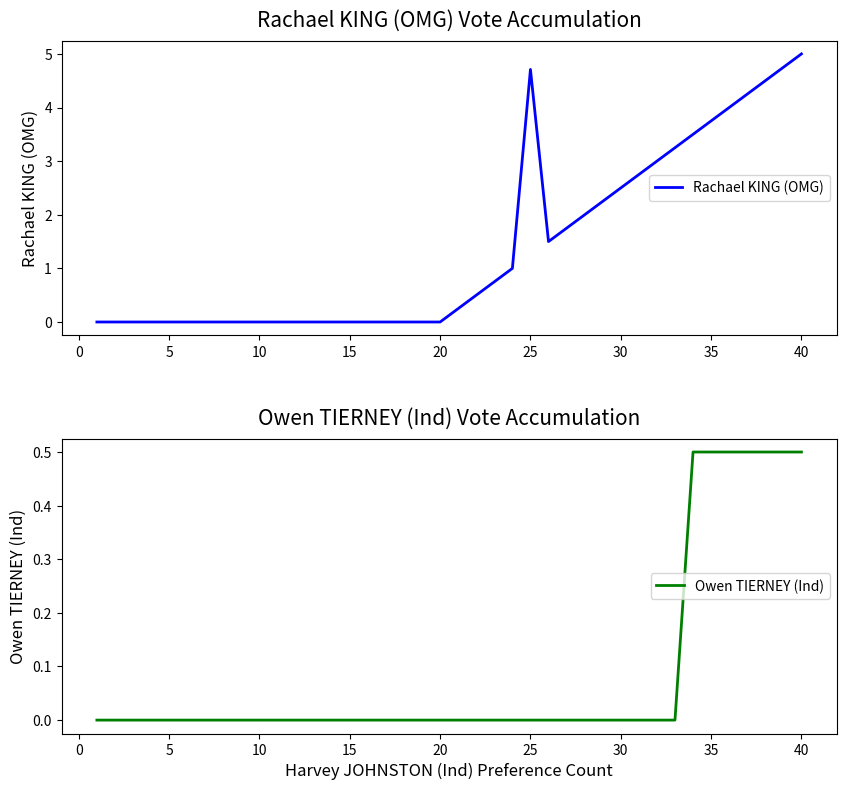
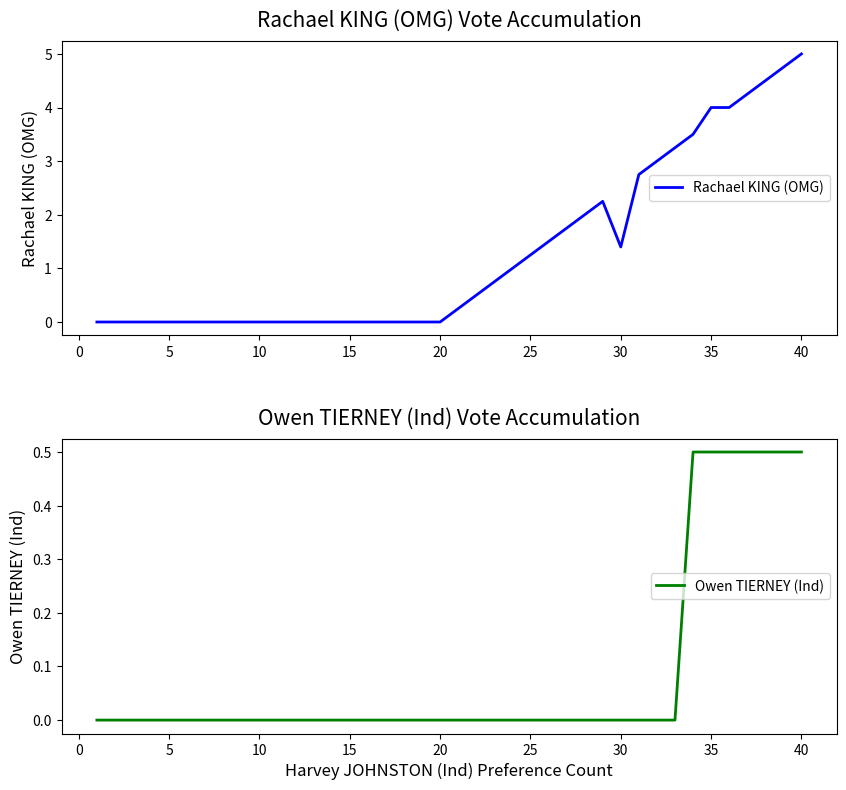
  {
    "Rachael KING (OMG) Vote Accumulation": {
      "5": 0.0,
      "10": 0.0,
      "15": 0.0,
      "20": 0.0,
-     "25": 4.7,
-     "30": 2.5,
-     "35": 3.8,
+     "25": 1.3,
+     "30": 1.4,
+     "35": 4.0,
      "40": 5.0
    },
    "Owen TIERNEY (Ind) Vote Accumulation": {
      "5": 0.00,
      "10": 0.00,
      "15": 0.00,
      "20": 0.00,
      "25": 0.00,
      "30": 0.00,
      "35": 0.50,
      "40": 0.50
    }
  }
